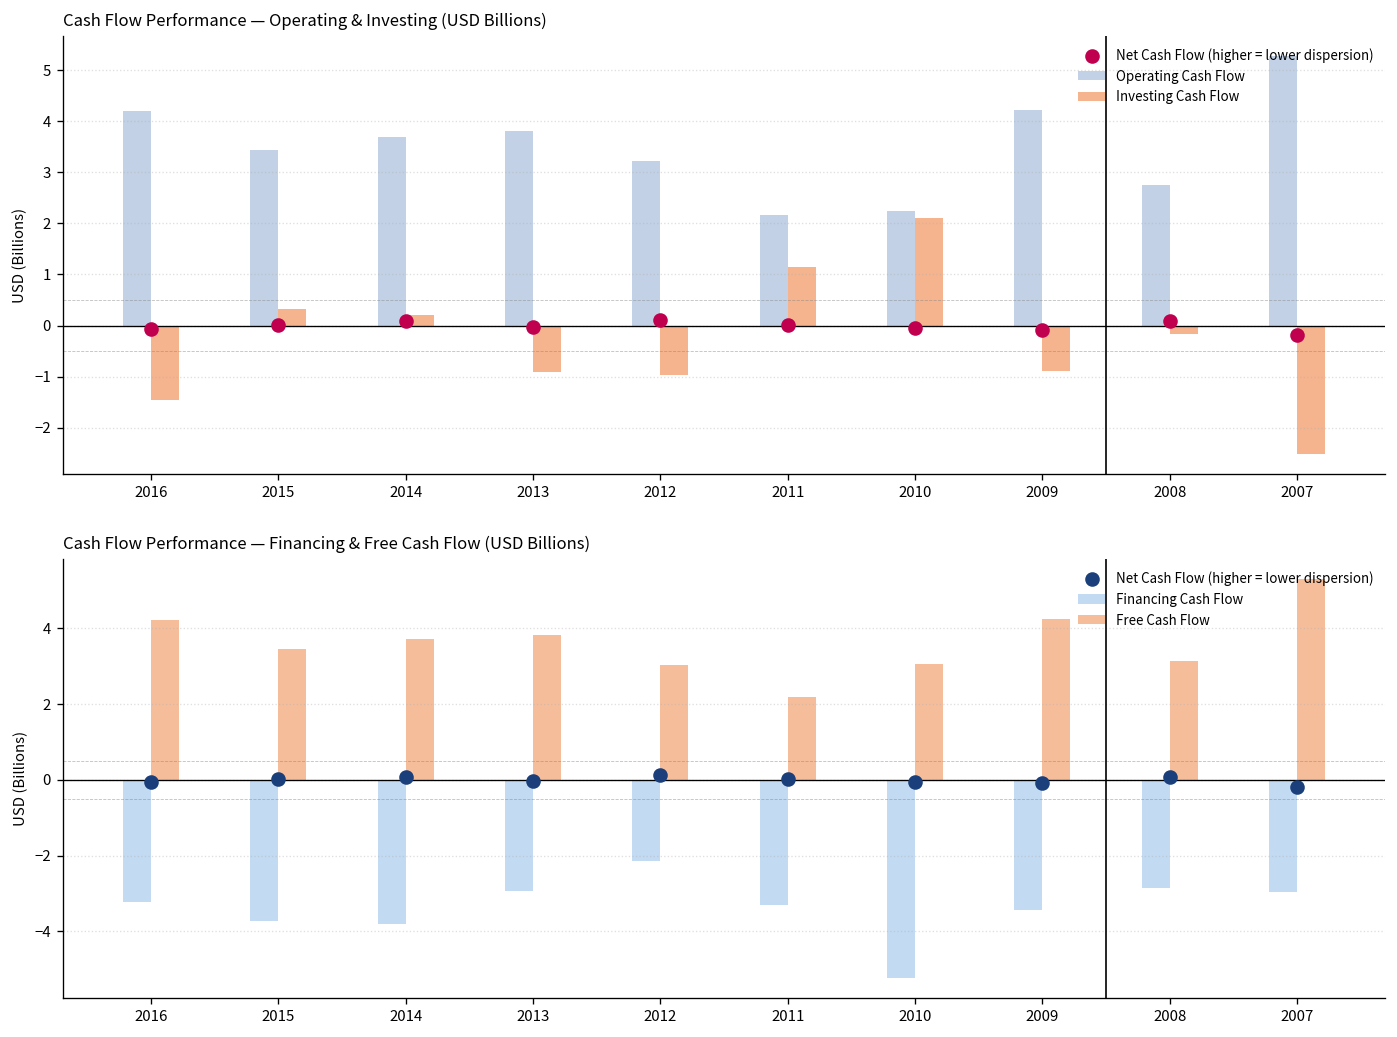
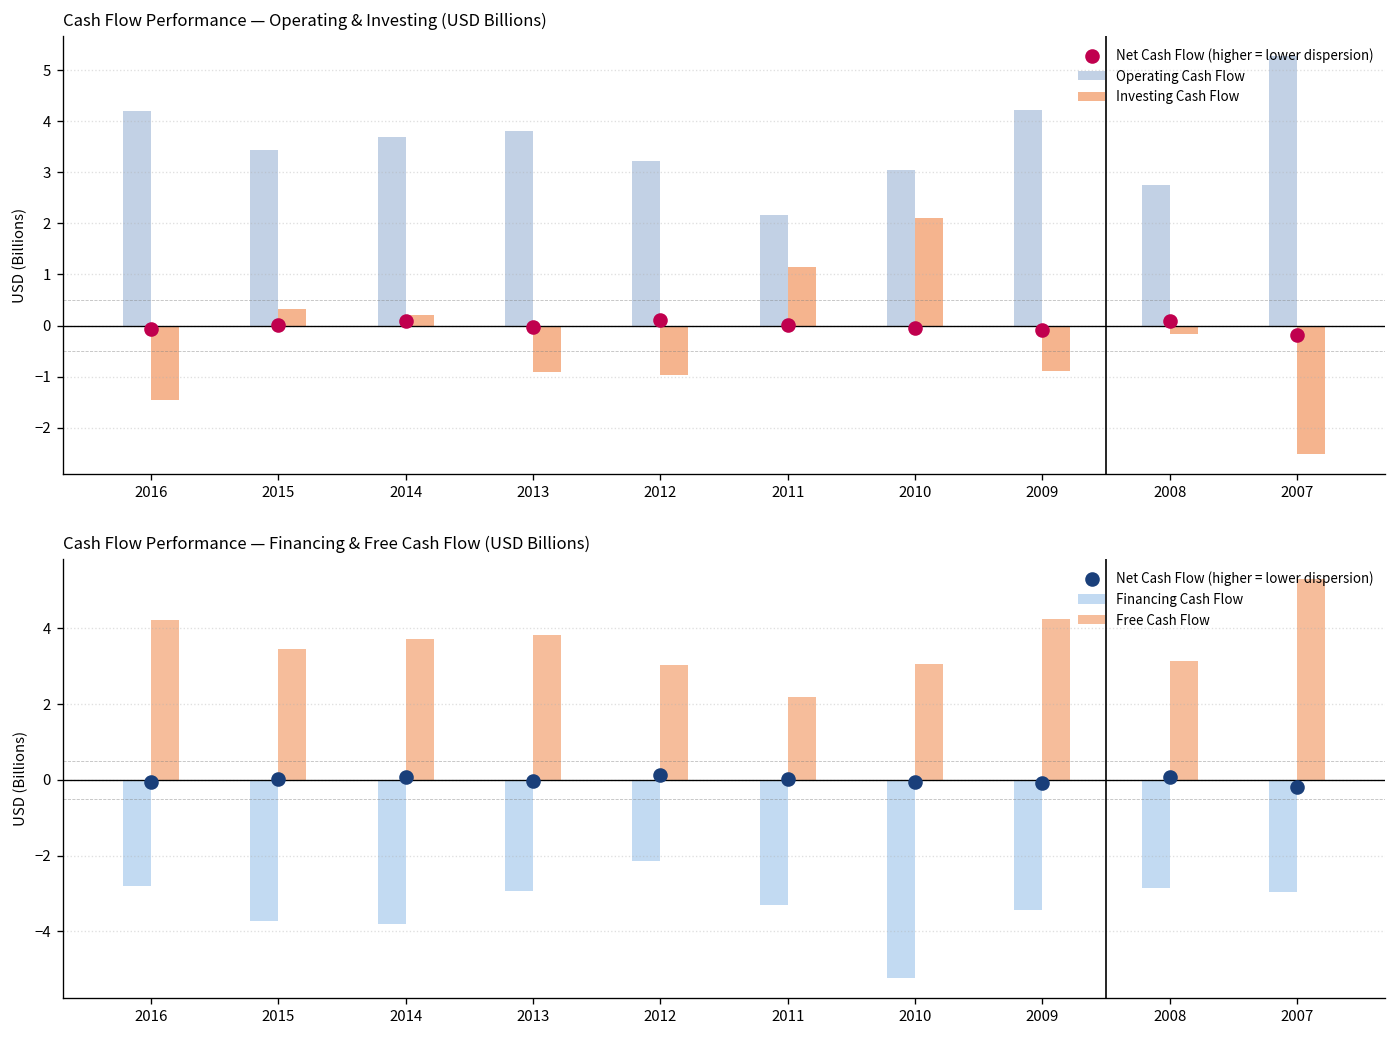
  {
    "Cash Flow Performance — Operating & Investing (USD Billions)": {
      "Operating Cash Flow": {
        "2016": 4.2,
        "2015": 3.4,
        "2014": 3.7,
        "2013": 3.8,
        "2012": 3.2,
        "2011": 2.2,
-       "2010": 2.2,
+       "2010": 3.1,
        "2009": 4.2,
        "2008": 2.8,
        "2007": 5.3
      },
      "Investing Cash Flow": {
        "2016": -1.5,
        "2015": 0.3,
        "2014": 0.2,
        "2013": -0.9,
        "2012": -1.0,
        "2011": 1.2,
        "2010": 2.1,
        "2009": -0.9,
        "2008": -0.2,
        "2007": -2.5
      }
    },
    "Cash Flow Performance — Financing & Free Cash Flow (USD Billions)": {
      "Financing Cash Flow": {
-       "2016": -3.2,
+       "2016": -2.8,
        "2015": -3.7,
        "2014": -3.8,
        "2013": -2.9,
        "2012": -2.1,
        "2011": -3.3,
        "2010": -5.2,
        "2009": -3.4,
        "2008": -2.9,
        "2007": -3.0
      },
      "Free Cash Flow": {
        "2016": 4.2,
        "2015": 3.4,
        "2014": 3.7,
        "2013": 3.8,
        "2012": 3.0,
        "2011": 2.2,
        "2010": 3.1,
        "2009": 4.2,
        "2008": 3.1,
        "2007": 5.3
      }
    }
  }
